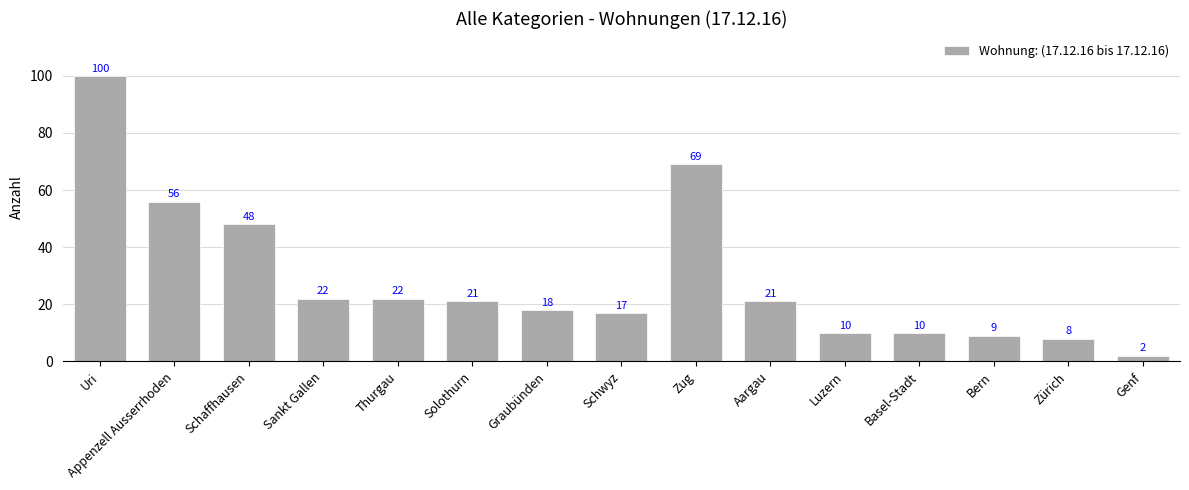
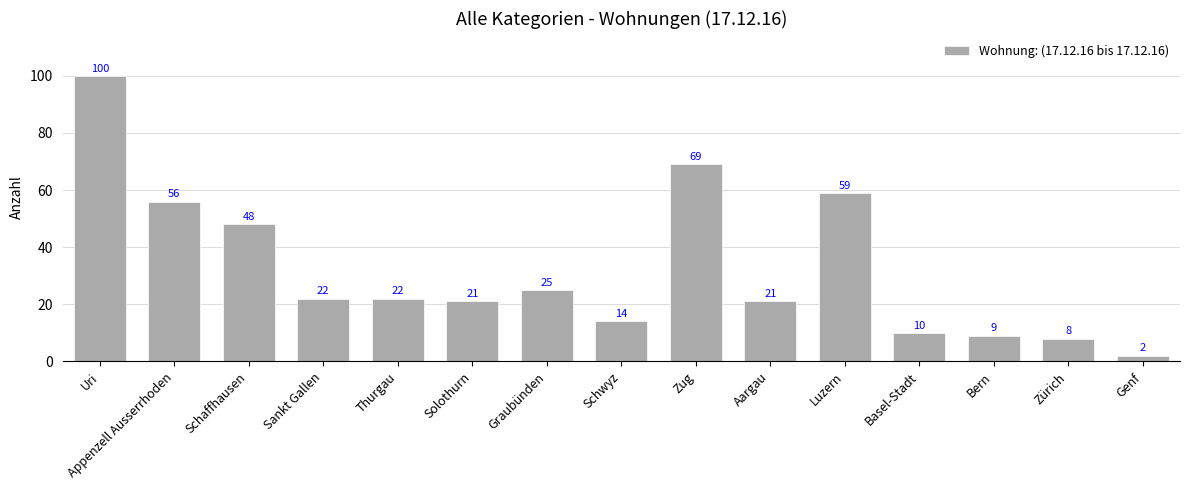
  {
    "Uri": 100,
    "Appenzell Ausserrhoden": 56,
    "Schaffhausen": 48,
    "Sankt Gallen": 22,
    "Thurgau": 22,
    "Solothurn": 21,
-   "Graubünden": 18,
-   "Schwyz": 17,
+   "Graubünden": 25,
+   "Schwyz": 14,
    "Zug": 69,
    "Aargau": 21,
-   "Luzern": 10,
+   "Luzern": 59,
    "Basel-Stadt": 10,
    "Bern": 9,
    "Zürich": 8,
    "Genf": 2
  }
